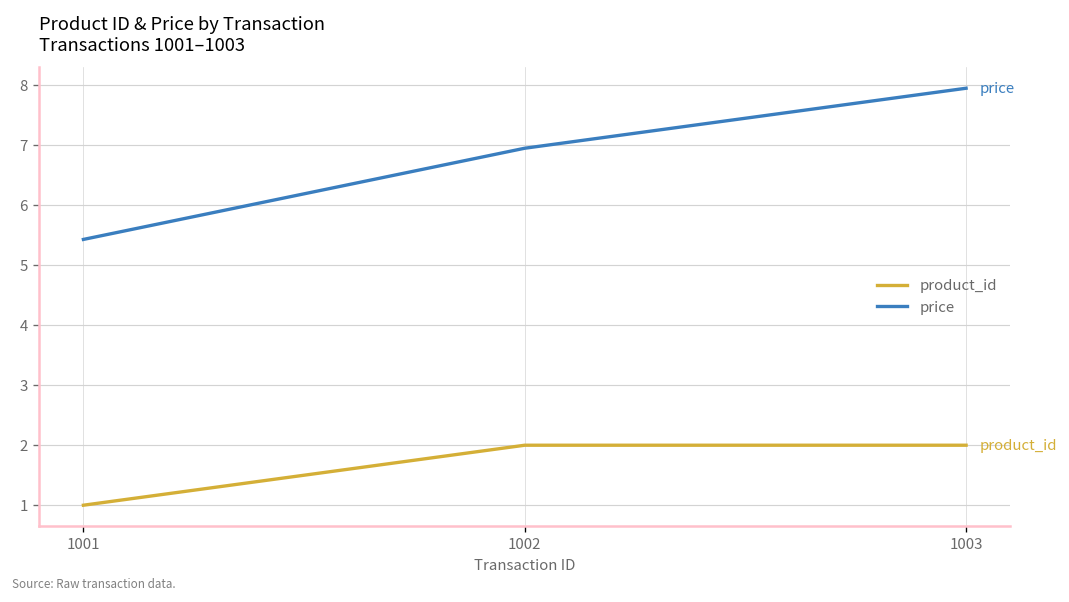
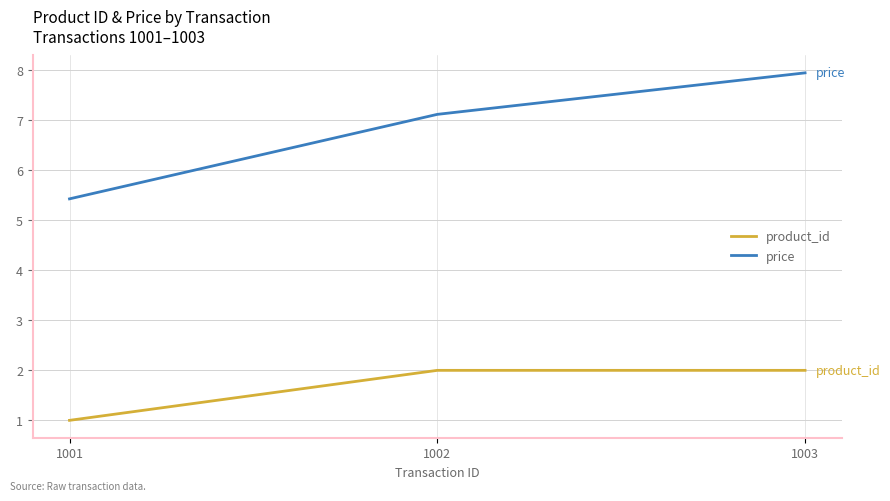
  {
    "product_id": {
      "1001": 1.0,
      "1002": 2.0,
      "1003": 2.0
    },
    "price": {
      "1001": 5.4,
-     "1002": 7.0,
+     "1002": 7.1,
      "1003": 8.0
    }
  }
